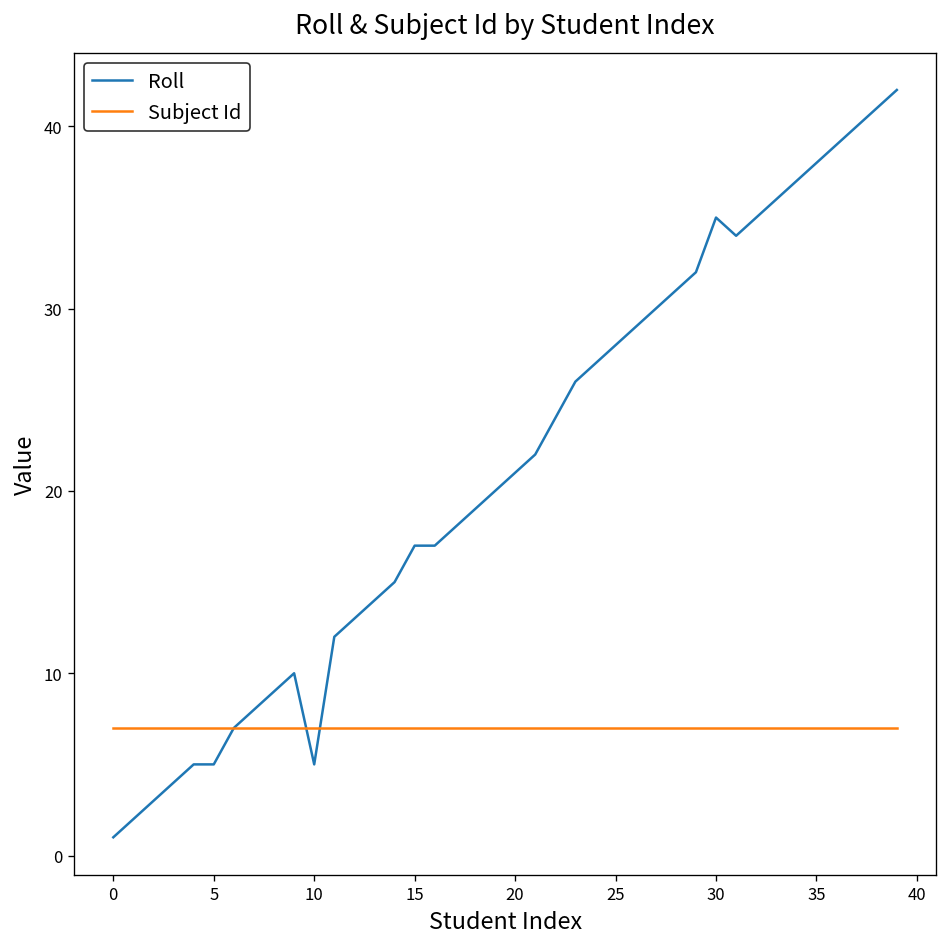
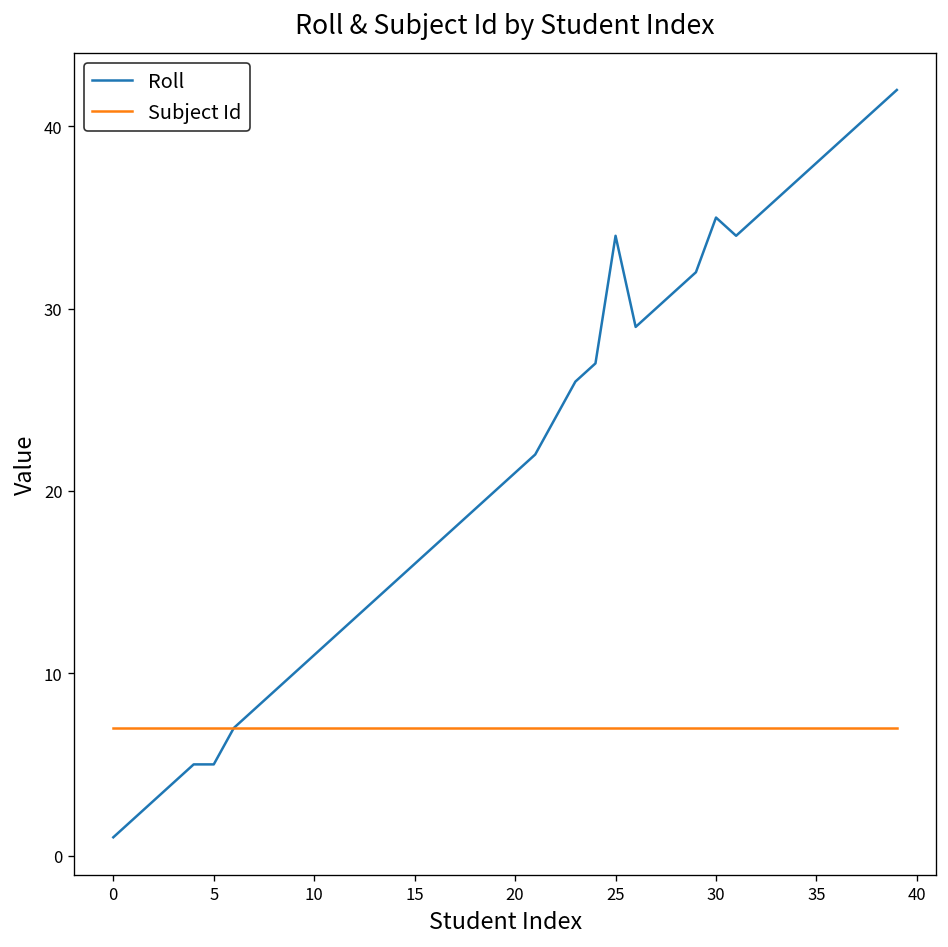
  {
    "Roll": {
      "0": 1,
      "5": 5,
-     "10": 5,
-     "15": 17,
+     "10": 11,
+     "15": 16,
      "20": 21,
-     "25": 28,
+     "25": 34,
      "30": 35,
      "35": 38
    },
    "Subject Id": {
      "0": 7,
      "5": 7,
      "10": 7,
      "15": 7,
      "20": 7,
      "25": 7,
      "30": 7,
      "35": 7
    }
  }
